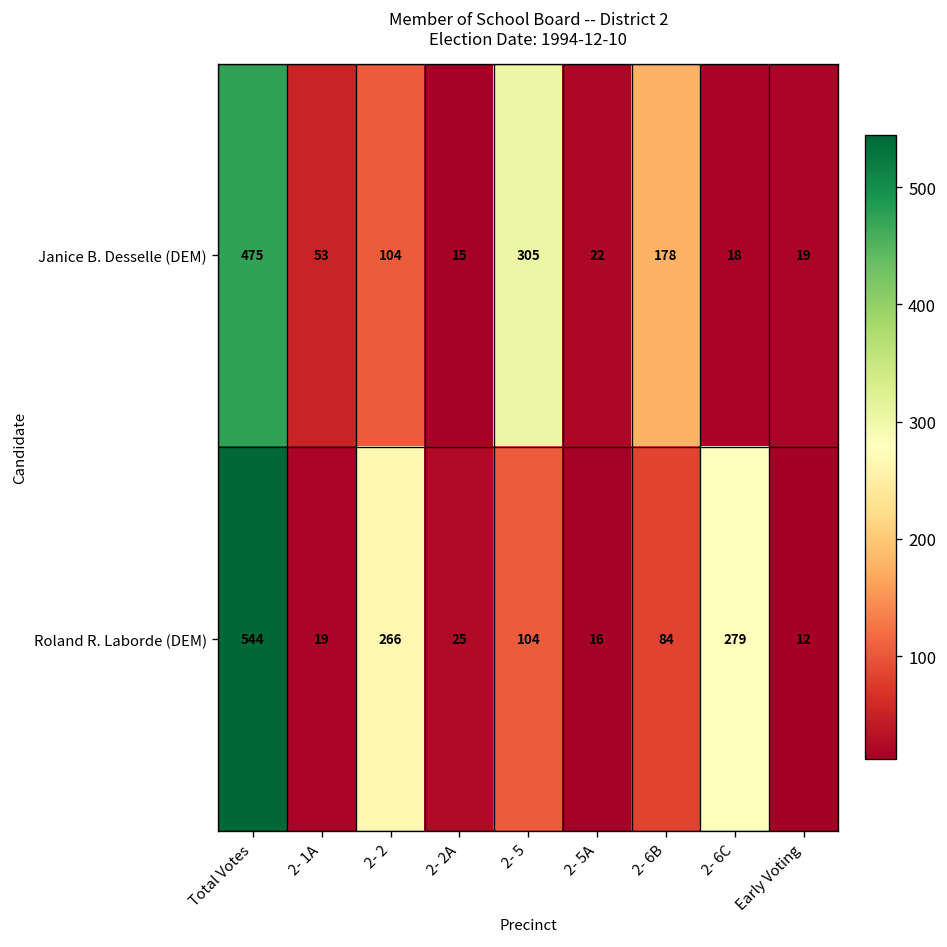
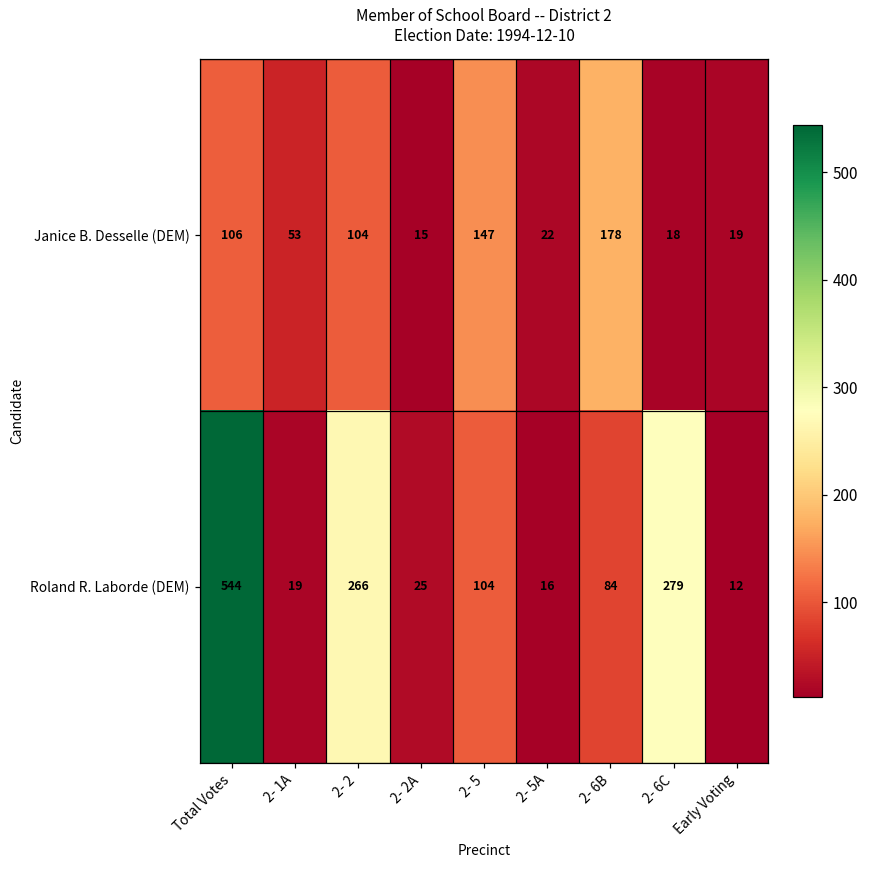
  {
    "Janice B. Desselle (DEM)": {
-     "Total Votes": 475,
+     "Total Votes": 106,
      "2- 1A": 53,
      "2- 2": 104,
      "2- 2A": 15,
-     "2- 5": 305,
+     "2- 5": 147,
      "2- 5A": 22,
      "2- 6B": 178,
      "2- 6C": 18,
      "Early Voting": 19
    },
    "Roland R. Laborde (DEM)": {
      "Total Votes": 544,
      "2- 1A": 19,
      "2- 2": 266,
      "2- 2A": 25,
      "2- 5": 104,
      "2- 5A": 16,
      "2- 6B": 84,
      "2- 6C": 279,
      "Early Voting": 12
    }
  }
